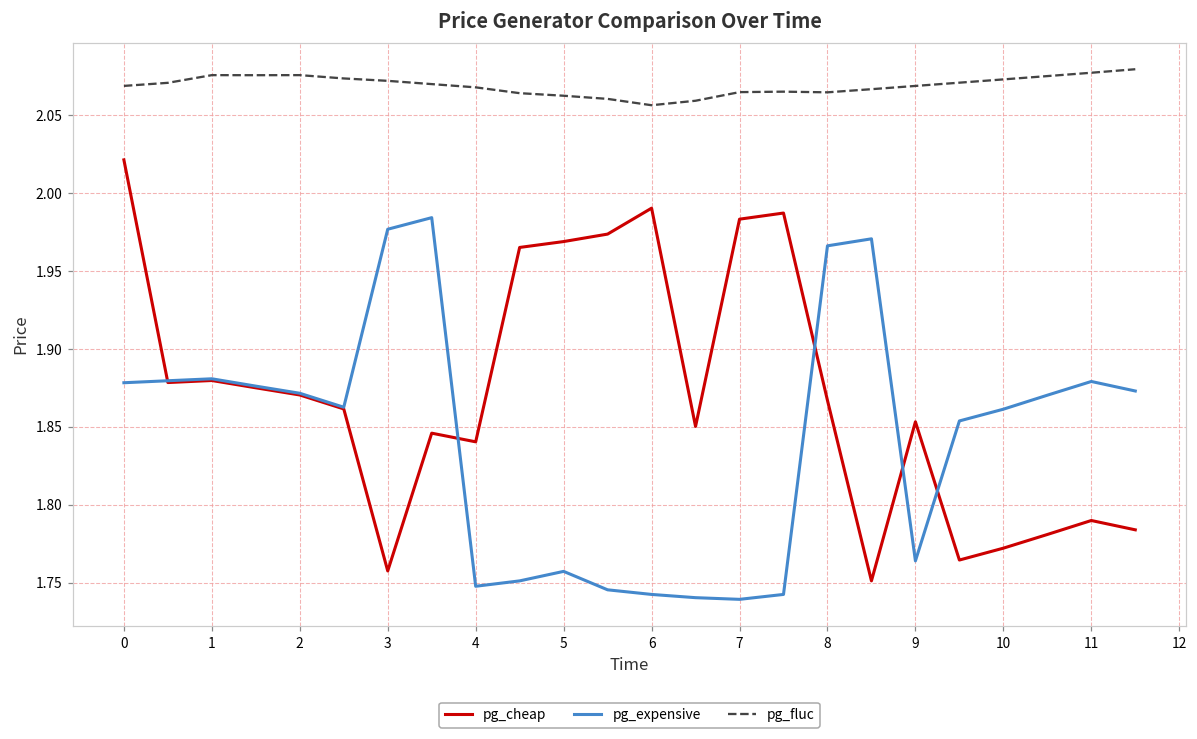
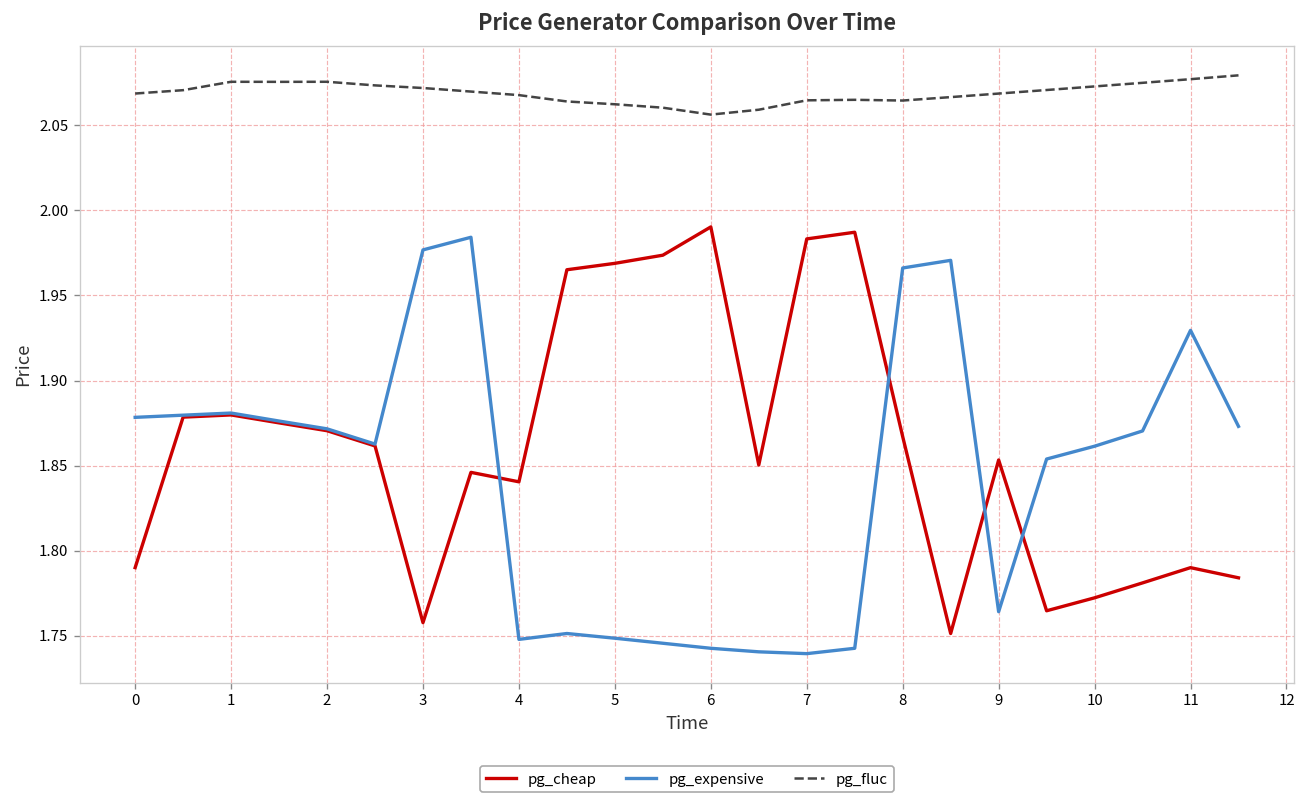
  {
    "pg_cheap": {
-     "0": 2.021,
+     "0": 1.790,
      "3": 1.758,
      "4": 1.840,
      "5": 1.969,
      "6": 1.990,
      "7": 1.983,
      "8": 1.867,
      "9": 1.853,
      "10": 1.772,
      "11": 1.790
    },
    "pg_expensive": {
      "0": 1.878,
      "3": 1.977,
      "4": 1.748,
-     "5": 1.757,
+     "5": 1.748,
      "6": 1.743,
      "7": 1.739,
      "8": 1.966,
      "9": 1.764,
      "10": 1.861,
-     "11": 1.879
+     "11": 1.929
    },
    "pg_fluc": {
      "0": 2.069,
      "1": 2.076,
      "2": 2.076,
      "3": 2.072,
      "4": 2.068,
      "5": 2.062,
      "6": 2.056,
      "7": 2.065,
      "8": 2.065,
      "9": 2.069,
      "10": 2.073,
      "11": 2.077
    }
  }
